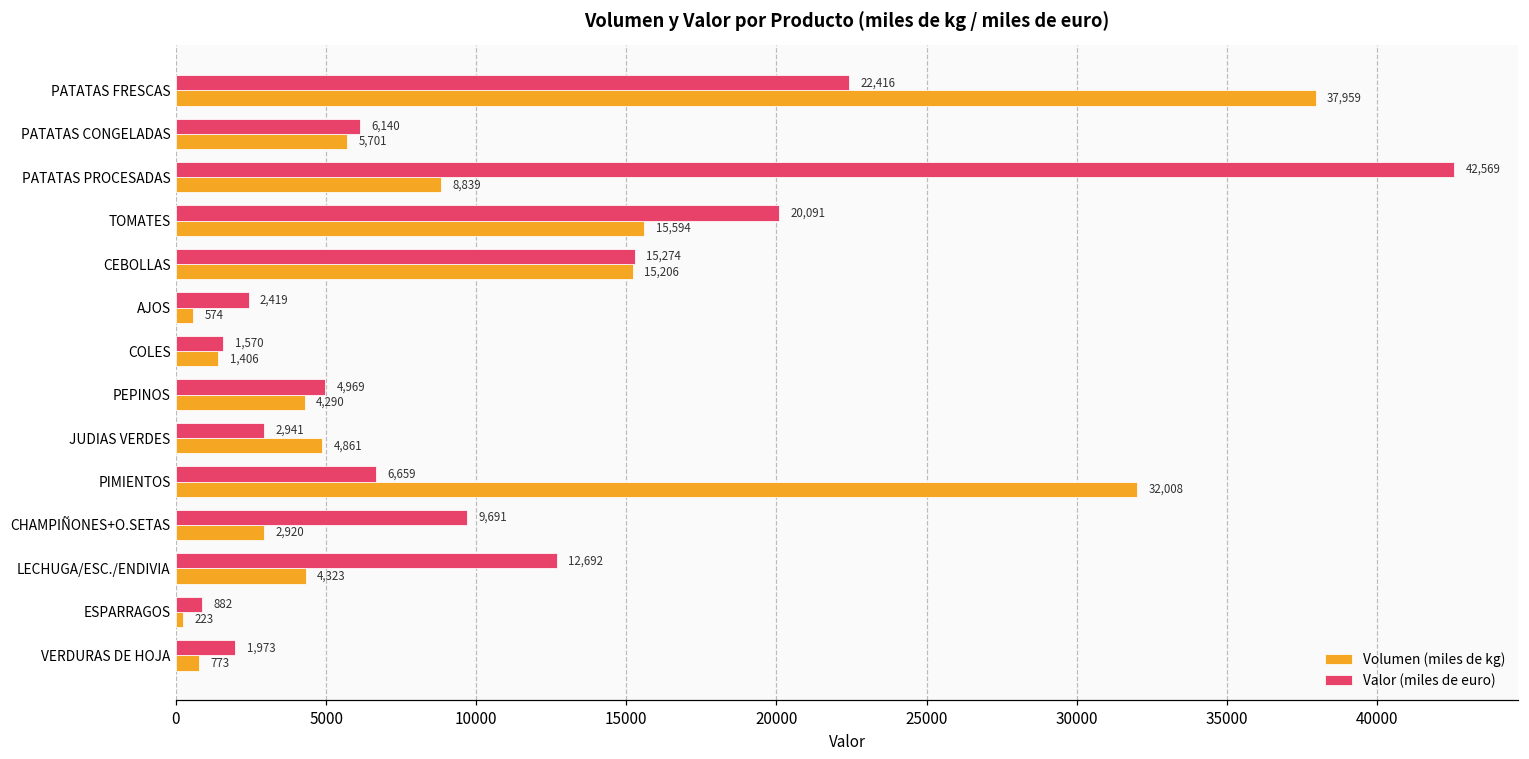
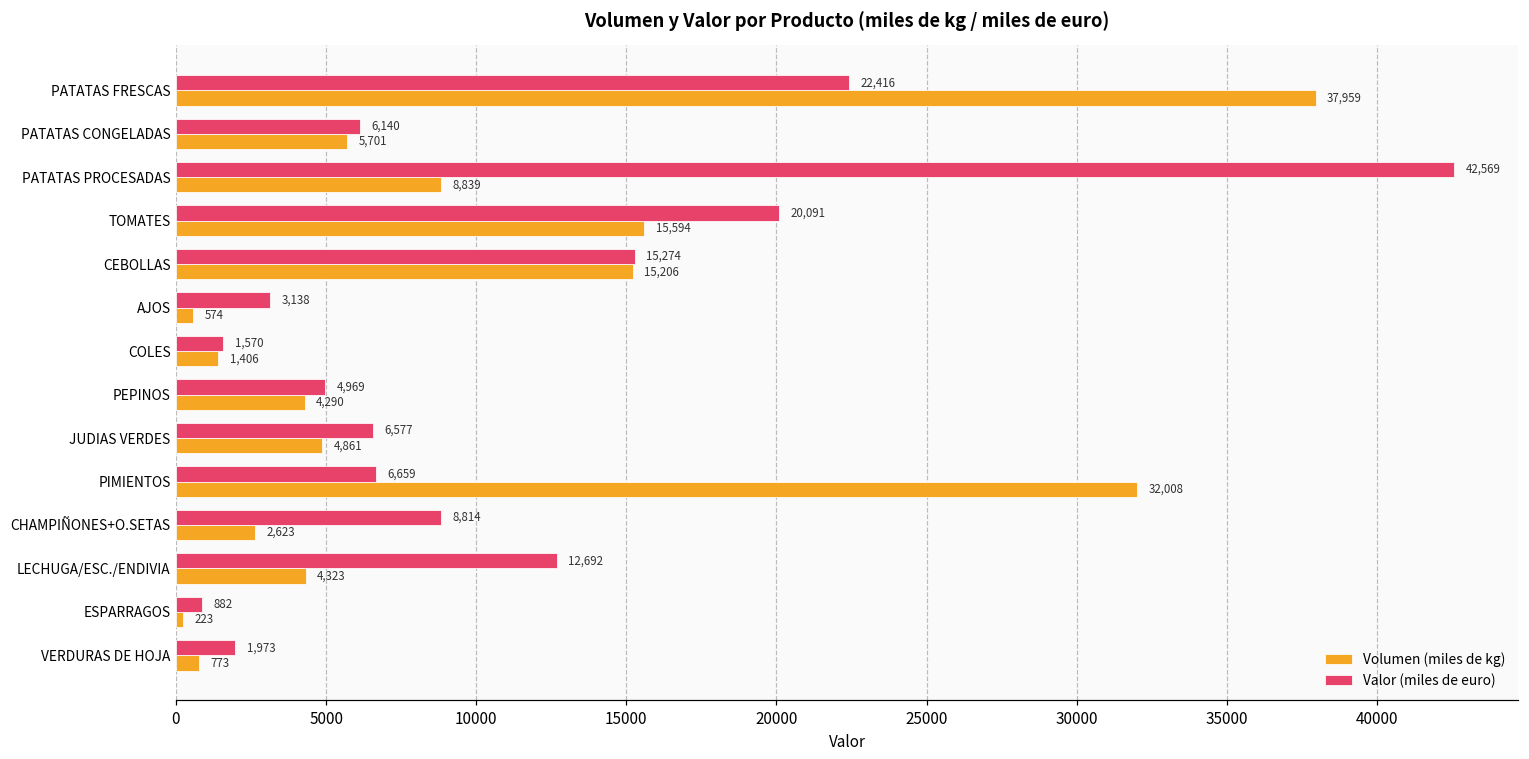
  {
    "Volumen (miles de kg)": {
      "PATATAS FRESCAS": "37,959",
      "PATATAS CONGELADAS": "5,701",
      "PATATAS PROCESADAS": "8,839",
      "TOMATES": "15,594",
      "CEBOLLAS": "15,206",
      "AJOS": "574",
      "COLES": "1,406",
      "PEPINOS": "4,290",
      "JUDIAS VERDES": "4,861",
      "PIMIENTOS": "32,008",
-     "CHAMPIÑONES+O.SETAS": "2,920",
+     "CHAMPIÑONES+O.SETAS": "2,623",
      "LECHUGA/ESC./ENDIVIA": "4,323",
      "ESPARRAGOS": "223",
      "VERDURAS DE HOJA": "773"
    },
    "Valor (miles de euro)": {
      "PATATAS FRESCAS": "22,416",
      "PATATAS CONGELADAS": "6,140",
      "PATATAS PROCESADAS": "42,569",
      "TOMATES": "20,091",
      "CEBOLLAS": "15,274",
-     "AJOS": "2,419",
+     "AJOS": "3,138",
      "COLES": "1,570",
      "PEPINOS": "4,969",
-     "JUDIAS VERDES": "2,941",
+     "JUDIAS VERDES": "6,577",
      "PIMIENTOS": "6,659",
-     "CHAMPIÑONES+O.SETAS": "9,691",
+     "CHAMPIÑONES+O.SETAS": "8,814",
      "LECHUGA/ESC./ENDIVIA": "12,692",
      "ESPARRAGOS": "882",
      "VERDURAS DE HOJA": "1,973"
    }
  }
